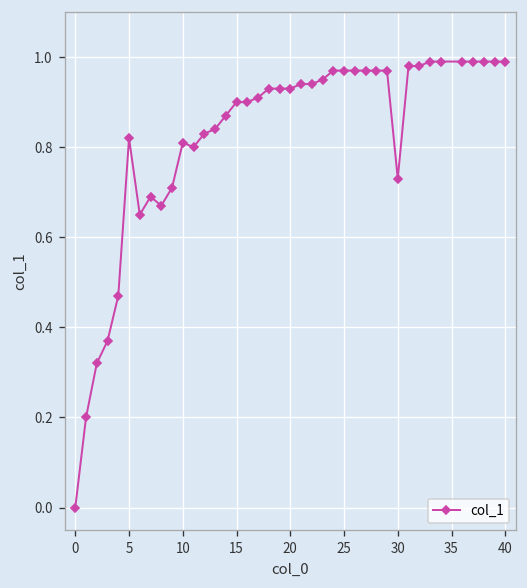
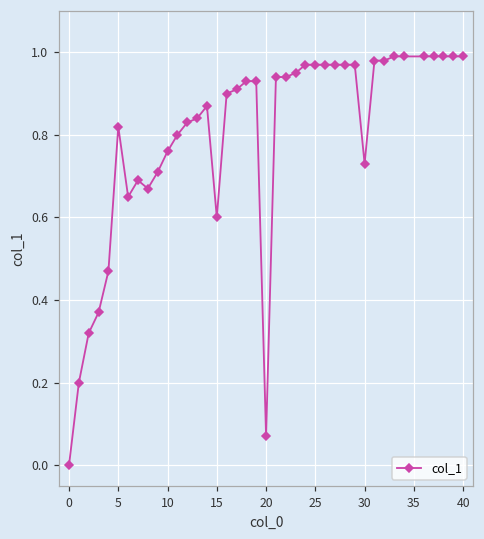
  {
    "0": 0.00,
    "5": 0.82,
-   "10": 0.81,
-   "15": 0.9,
-   "20": 0.93,
+   "10": 0.76,
+   "15": 0.6,
+   "20": 0.07,
    "25": 0.97,
    "30": 0.73,
    "40": 0.99
  }
